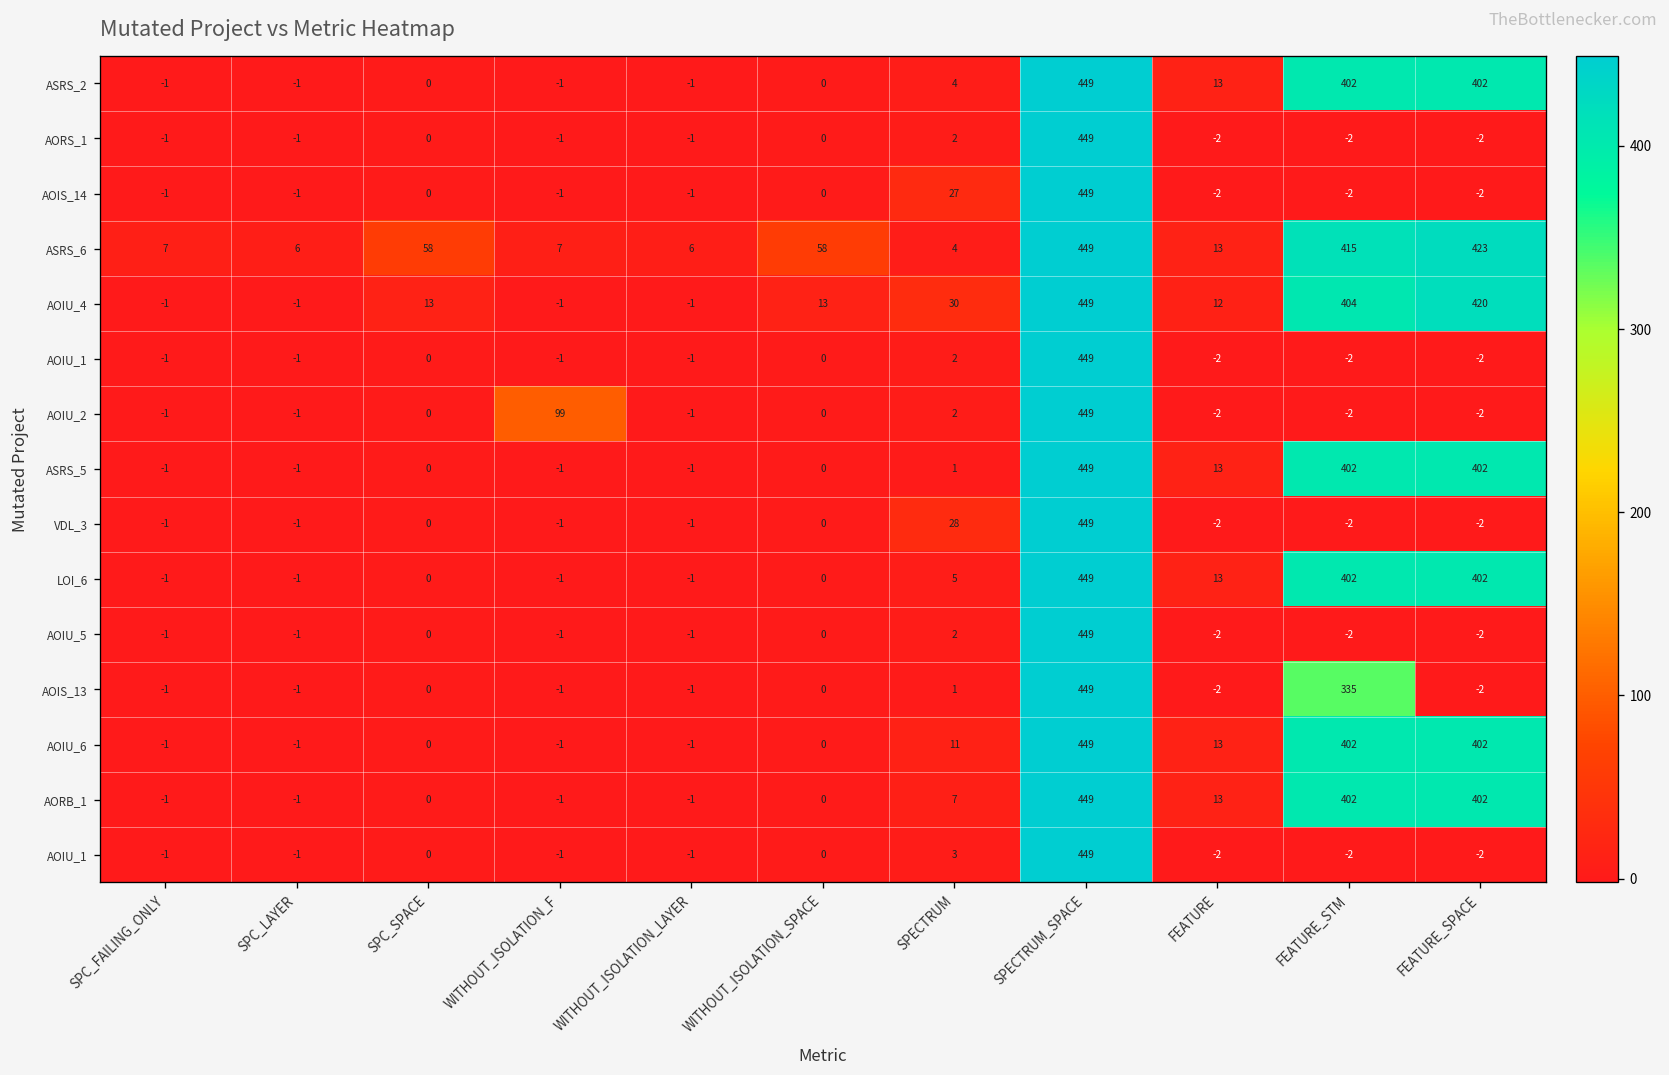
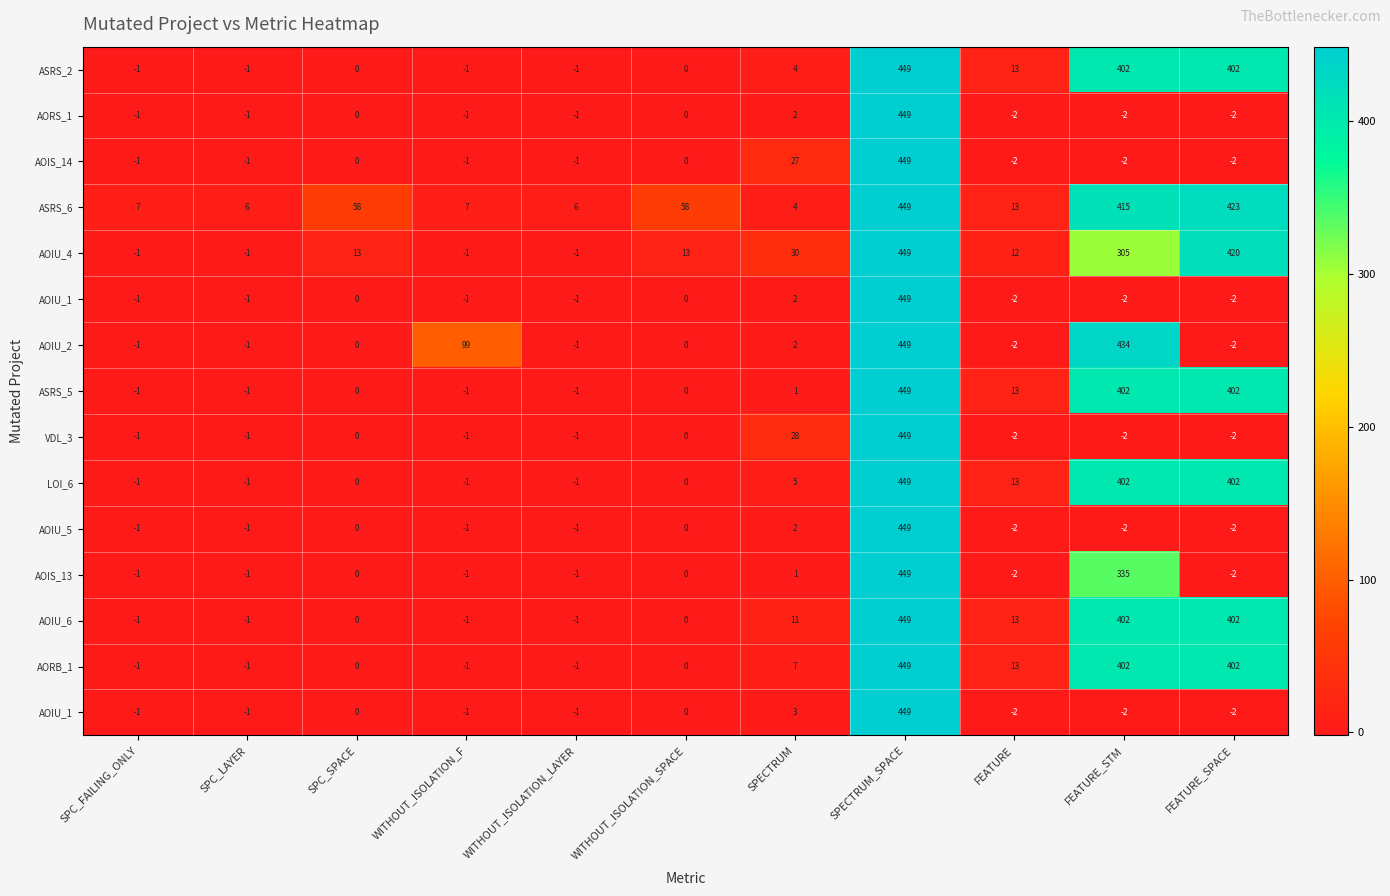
  {
    "ASRS_2": {
      "SPC_FAILING_ONLY": -1,
      "SPC_LAYER": -1,
      "SPC_SPACE": 0,
      "WITHOUT_ISOLATION_F": -1,
      "WITHOUT_ISOLATION_LAYER": -1,
      "WITHOUT_ISOLATION_SPACE": 0,
      "SPECTRUM": 4,
      "SPECTRUM_SPACE": 449,
      "FEATURE": 13,
      "FEATURE_STM": 402,
      "FEATURE_SPACE": 402
    },
    "AORS_1": {
      "SPC_FAILING_ONLY": -1,
      "SPC_LAYER": -1,
      "SPC_SPACE": 0,
      "WITHOUT_ISOLATION_F": -1,
      "WITHOUT_ISOLATION_LAYER": -1,
      "WITHOUT_ISOLATION_SPACE": 0,
      "SPECTRUM": 2,
      "SPECTRUM_SPACE": 449,
      "FEATURE": -2,
      "FEATURE_STM": -2,
      "FEATURE_SPACE": -2
    },
    "AOIS_14": {
      "SPC_FAILING_ONLY": -1,
      "SPC_LAYER": -1,
      "SPC_SPACE": 0,
      "WITHOUT_ISOLATION_F": -1,
      "WITHOUT_ISOLATION_LAYER": -1,
      "WITHOUT_ISOLATION_SPACE": 0,
      "SPECTRUM": 27,
      "SPECTRUM_SPACE": 449,
      "FEATURE": -2,
      "FEATURE_STM": -2,
      "FEATURE_SPACE": -2
    },
    "ASRS_6": {
      "SPC_FAILING_ONLY": 7,
      "SPC_LAYER": 6,
      "SPC_SPACE": 58,
      "WITHOUT_ISOLATION_F": 7,
      "WITHOUT_ISOLATION_LAYER": 6,
      "WITHOUT_ISOLATION_SPACE": 58,
      "SPECTRUM": 4,
      "SPECTRUM_SPACE": 449,
      "FEATURE": 13,
      "FEATURE_STM": 415,
      "FEATURE_SPACE": 423
    },
    "AOIU_4": {
      "SPC_FAILING_ONLY": -1,
      "SPC_LAYER": -1,
      "SPC_SPACE": 13,
      "WITHOUT_ISOLATION_F": -1,
      "WITHOUT_ISOLATION_LAYER": -1,
      "WITHOUT_ISOLATION_SPACE": 13,
      "SPECTRUM": 30,
      "SPECTRUM_SPACE": 449,
      "FEATURE": 12,
-     "FEATURE_STM": 404,
+     "FEATURE_STM": 305,
      "FEATURE_SPACE": 420
    },
    "AOIU_2": {
      "SPC_FAILING_ONLY": -1,
      "SPC_LAYER": -1,
      "SPC_SPACE": 0,
      "WITHOUT_ISOLATION_F": 99,
      "WITHOUT_ISOLATION_LAYER": -1,
      "WITHOUT_ISOLATION_SPACE": 0,
      "SPECTRUM": 2,
      "SPECTRUM_SPACE": 449,
      "FEATURE": -2,
-     "FEATURE_STM": -2,
+     "FEATURE_STM": 434,
      "FEATURE_SPACE": -2
    },
    "ASRS_5": {
      "SPC_FAILING_ONLY": -1,
      "SPC_LAYER": -1,
      "SPC_SPACE": 0,
      "WITHOUT_ISOLATION_F": -1,
      "WITHOUT_ISOLATION_LAYER": -1,
      "WITHOUT_ISOLATION_SPACE": 0,
      "SPECTRUM": 1,
      "SPECTRUM_SPACE": 449,
      "FEATURE": 13,
      "FEATURE_STM": 402,
      "FEATURE_SPACE": 402
    },
    "VDL_3": {
      "SPC_FAILING_ONLY": -1,
      "SPC_LAYER": -1,
      "SPC_SPACE": 0,
      "WITHOUT_ISOLATION_F": -1,
      "WITHOUT_ISOLATION_LAYER": -1,
      "WITHOUT_ISOLATION_SPACE": 0,
      "SPECTRUM": 28,
      "SPECTRUM_SPACE": 449,
      "FEATURE": -2,
      "FEATURE_STM": -2,
      "FEATURE_SPACE": -2
    },
    "LOI_6": {
      "SPC_FAILING_ONLY": -1,
      "SPC_LAYER": -1,
      "SPC_SPACE": 0,
      "WITHOUT_ISOLATION_F": -1,
      "WITHOUT_ISOLATION_LAYER": -1,
      "WITHOUT_ISOLATION_SPACE": 0,
      "SPECTRUM": 5,
      "SPECTRUM_SPACE": 449,
      "FEATURE": 13,
      "FEATURE_STM": 402,
      "FEATURE_SPACE": 402
    },
    "AOIU_5": {
      "SPC_FAILING_ONLY": -1,
      "SPC_LAYER": -1,
      "SPC_SPACE": 0,
      "WITHOUT_ISOLATION_F": -1,
      "WITHOUT_ISOLATION_LAYER": -1,
      "WITHOUT_ISOLATION_SPACE": 0,
      "SPECTRUM": 2,
      "SPECTRUM_SPACE": 449,
      "FEATURE": -2,
      "FEATURE_STM": -2,
      "FEATURE_SPACE": -2
    },
    "AOIS_13": {
      "SPC_FAILING_ONLY": -1,
      "SPC_LAYER": -1,
      "SPC_SPACE": 0,
      "WITHOUT_ISOLATION_F": -1,
      "WITHOUT_ISOLATION_LAYER": -1,
      "WITHOUT_ISOLATION_SPACE": 0,
      "SPECTRUM": 1,
      "SPECTRUM_SPACE": 449,
      "FEATURE": -2,
      "FEATURE_STM": 335,
      "FEATURE_SPACE": -2
    },
    "AOIU_6": {
      "SPC_FAILING_ONLY": -1,
      "SPC_LAYER": -1,
      "SPC_SPACE": 0,
      "WITHOUT_ISOLATION_F": -1,
      "WITHOUT_ISOLATION_LAYER": -1,
      "WITHOUT_ISOLATION_SPACE": 0,
      "SPECTRUM": 11,
      "SPECTRUM_SPACE": 449,
      "FEATURE": 13,
      "FEATURE_STM": 402,
      "FEATURE_SPACE": 402
    },
    "AORB_1": {
      "SPC_FAILING_ONLY": -1,
      "SPC_LAYER": -1,
      "SPC_SPACE": 0,
      "WITHOUT_ISOLATION_F": -1,
      "WITHOUT_ISOLATION_LAYER": -1,
      "WITHOUT_ISOLATION_SPACE": 0,
      "SPECTRUM": 7,
      "SPECTRUM_SPACE": 449,
      "FEATURE": 13,
      "FEATURE_STM": 402,
      "FEATURE_SPACE": 402
    }
  }
